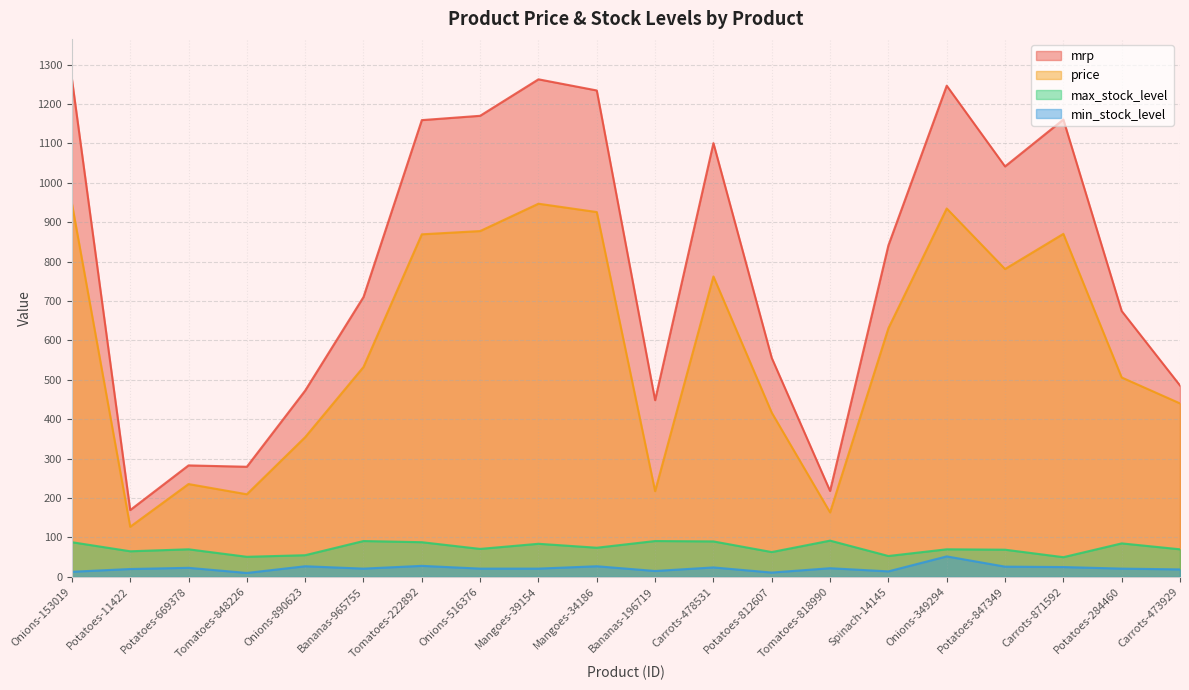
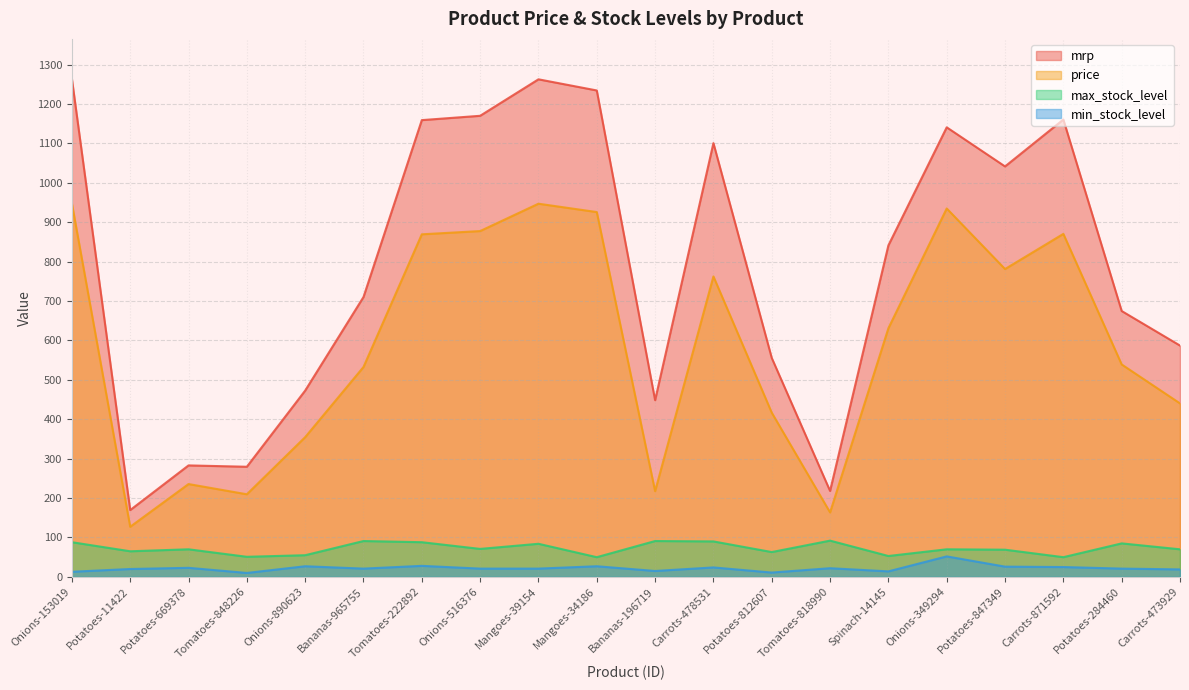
  {
    "mrp": {
      "Onions-153019": 1260,
      "Potatoes-11422": 170,
      "Potatoes-669378": 280,
      "Tomatoes-848226": 280,
      "Onions-890623": 470,
      "Bananas-965755": 710,
      "Tomatoes-222892": 1160,
      "Onions-516376": 1170,
      "Mangoes-39154": 1260,
      "Mangoes-34186": 1230,
      "Bananas-196719": 450,
      "Carrots-478531": 1100,
      "Potatoes-812607": 560,
      "Tomatoes-818990": 220,
      "Spinach-14145": 840,
-     "Onions-349294": 1250,
+     "Onions-349294": 1140,
      "Potatoes-847349": 1040,
      "Potatoes-284460": 670,
-     "Carrots-473929": 490
+     "Carrots-473929": 590
    },
    "price": {
      "Onions-153019": 950,
      "Potatoes-11422": 130,
      "Potatoes-669378": 240,
      "Tomatoes-848226": 210,
      "Onions-890623": 350,
      "Bananas-965755": 530,
      "Tomatoes-222892": 870,
      "Onions-516376": 880,
      "Mangoes-39154": 950,
      "Mangoes-34186": 930,
      "Bananas-196719": 220,
      "Carrots-478531": 760,
      "Potatoes-812607": 420,
      "Tomatoes-818990": 160,
      "Spinach-14145": 630,
      "Onions-349294": 930,
      "Potatoes-847349": 780,
      "Carrots-871592": 870,
-     "Potatoes-284460": 510,
+     "Potatoes-284460": 540,
      "Carrots-473929": 440
    },
    "max_stock_level": {
      "Onions-153019": 90,
      "Potatoes-11422": 70,
      "Potatoes-669378": 70,
      "Tomatoes-848226": 50,
      "Onions-890623": 60,
      "Bananas-965755": 90,
      "Tomatoes-222892": 90,
      "Onions-516376": 70,
      "Mangoes-39154": 80,
-     "Mangoes-34186": 70,
+     "Mangoes-34186": 50,
      "Bananas-196719": 90,
      "Carrots-478531": 90,
      "Potatoes-812607": 60,
      "Tomatoes-818990": 90,
      "Spinach-14145": 50,
      "Onions-349294": 70,
      "Potatoes-847349": 70,
      "Carrots-871592": 50,
      "Potatoes-284460": 90,
      "Carrots-473929": 70
    },
    "min_stock_level": {
      "Onions-153019": 10,
      "Potatoes-11422": 20,
      "Potatoes-669378": 20,
      "Tomatoes-848226": 10,
      "Onions-890623": 30,
      "Bananas-965755": 20,
      "Tomatoes-222892": 30,
      "Onions-516376": 20,
      "Mangoes-39154": 20,
      "Mangoes-34186": 30,
      "Bananas-196719": 20,
      "Carrots-478531": 20,
      "Potatoes-812607": 10,
      "Tomatoes-818990": 20,
      "Spinach-14145": 10,
      "Onions-349294": 50,
      "Potatoes-847349": 30,
      "Carrots-871592": 30,
      "Potatoes-284460": 20,
      "Carrots-473929": 20
    }
  }
